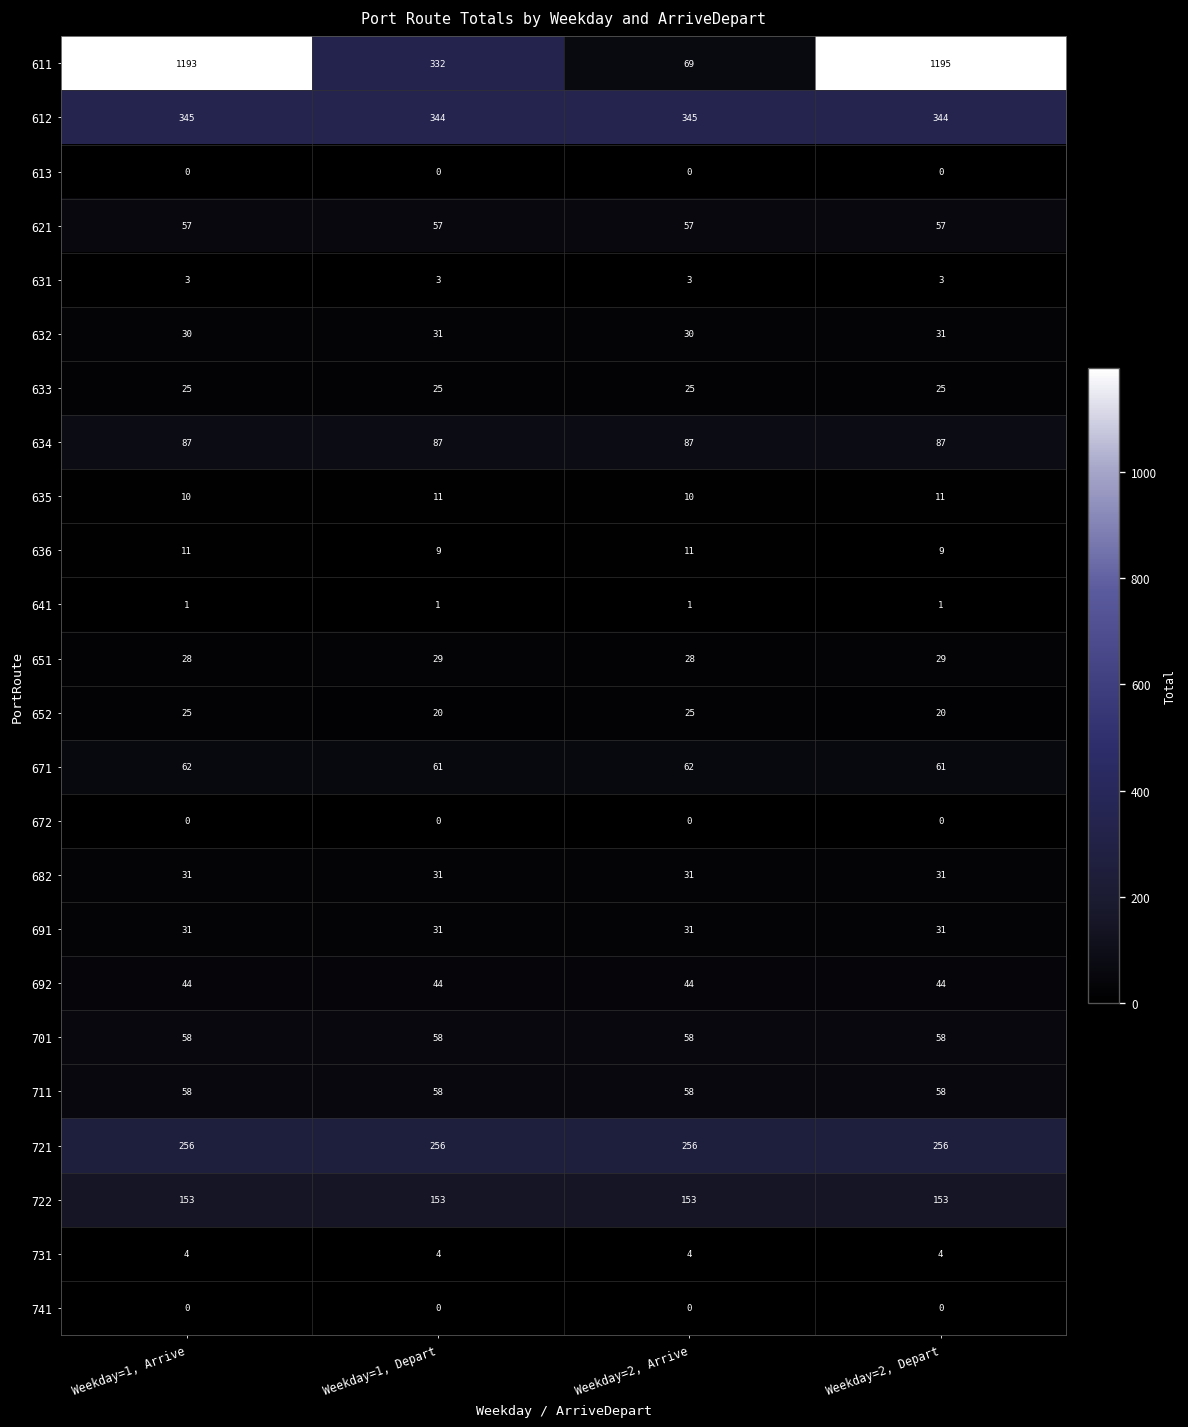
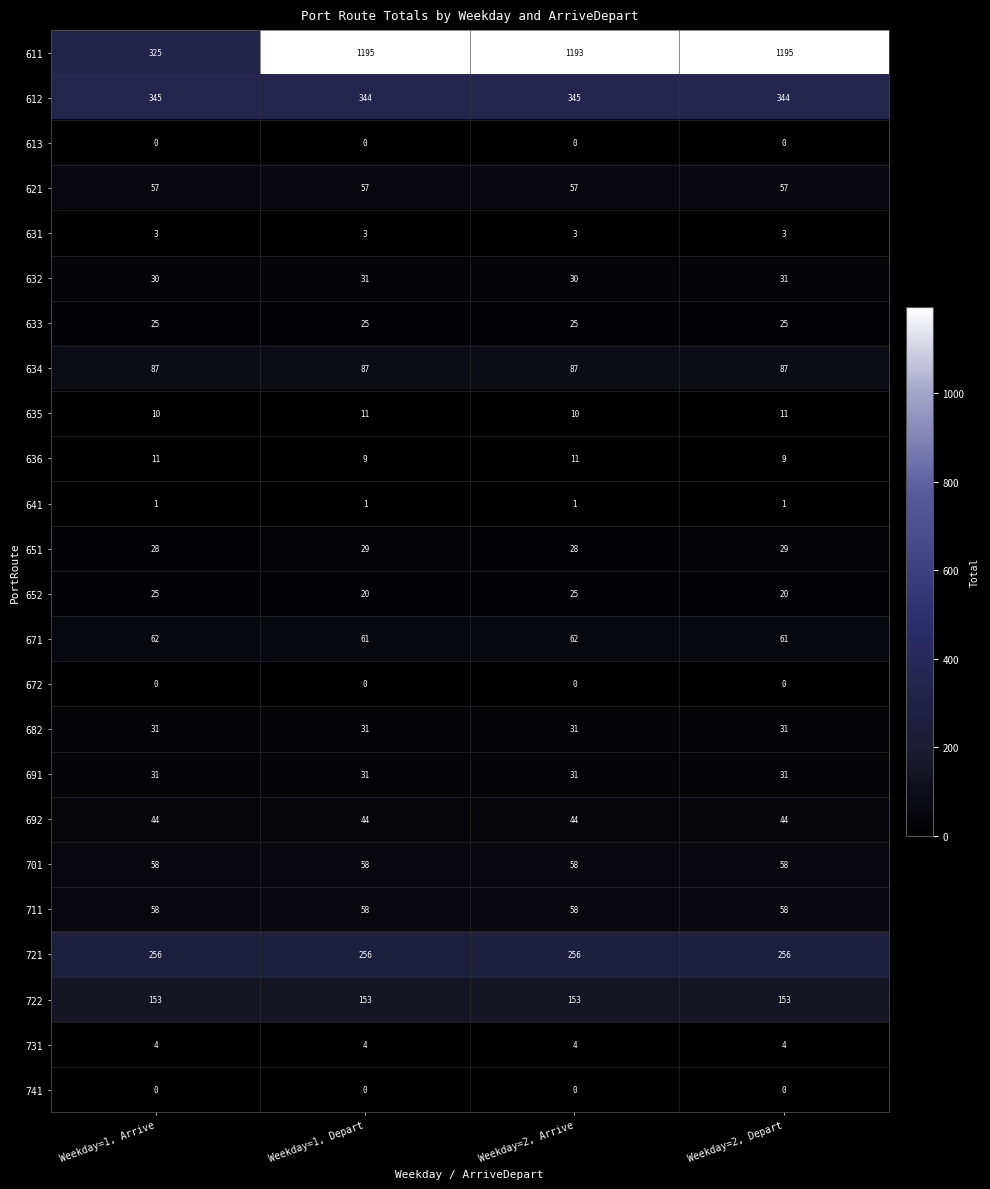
  {
    "611": {
-     "Weekday=1, Arrive": 1193,
-     "Weekday=1, Depart": 332,
-     "Weekday=2, Arrive": 69,
+     "Weekday=1, Arrive": 325,
+     "Weekday=1, Depart": 1195,
+     "Weekday=2, Arrive": 1193,
      "Weekday=2, Depart": 1195
    },
    "612": {
      "Weekday=1, Arrive": 345,
      "Weekday=1, Depart": 344,
      "Weekday=2, Arrive": 345,
      "Weekday=2, Depart": 344
    },
    "613": {
      "Weekday=1, Arrive": 0,
      "Weekday=1, Depart": 0,
      "Weekday=2, Arrive": 0,
      "Weekday=2, Depart": 0
    },
    "621": {
      "Weekday=1, Arrive": 57,
      "Weekday=1, Depart": 57,
      "Weekday=2, Arrive": 57,
      "Weekday=2, Depart": 57
    },
    "631": {
      "Weekday=1, Arrive": 3,
      "Weekday=1, Depart": 3,
      "Weekday=2, Arrive": 3,
      "Weekday=2, Depart": 3
    },
    "632": {
      "Weekday=1, Arrive": 30,
      "Weekday=1, Depart": 31,
      "Weekday=2, Arrive": 30,
      "Weekday=2, Depart": 31
    },
    "633": {
      "Weekday=1, Arrive": 25,
      "Weekday=1, Depart": 25,
      "Weekday=2, Arrive": 25,
      "Weekday=2, Depart": 25
    },
    "634": {
      "Weekday=1, Arrive": 87,
      "Weekday=1, Depart": 87,
      "Weekday=2, Arrive": 87,
      "Weekday=2, Depart": 87
    },
    "635": {
      "Weekday=1, Arrive": 10,
      "Weekday=1, Depart": 11,
      "Weekday=2, Arrive": 10,
      "Weekday=2, Depart": 11
    },
    "636": {
      "Weekday=1, Arrive": 11,
      "Weekday=1, Depart": 9,
      "Weekday=2, Arrive": 11,
      "Weekday=2, Depart": 9
    },
    "641": {
      "Weekday=1, Arrive": 1,
      "Weekday=1, Depart": 1,
      "Weekday=2, Arrive": 1,
      "Weekday=2, Depart": 1
    },
    "651": {
      "Weekday=1, Arrive": 28,
      "Weekday=1, Depart": 29,
      "Weekday=2, Arrive": 28,
      "Weekday=2, Depart": 29
    },
    "652": {
      "Weekday=1, Arrive": 25,
      "Weekday=1, Depart": 20,
      "Weekday=2, Arrive": 25,
      "Weekday=2, Depart": 20
    },
    "671": {
      "Weekday=1, Arrive": 62,
      "Weekday=1, Depart": 61,
      "Weekday=2, Arrive": 62,
      "Weekday=2, Depart": 61
    },
    "672": {
      "Weekday=1, Arrive": 0,
      "Weekday=1, Depart": 0,
      "Weekday=2, Arrive": 0,
      "Weekday=2, Depart": 0
    },
    "682": {
      "Weekday=1, Arrive": 31,
      "Weekday=1, Depart": 31,
      "Weekday=2, Arrive": 31,
      "Weekday=2, Depart": 31
    },
    "691": {
      "Weekday=1, Arrive": 31,
      "Weekday=1, Depart": 31,
      "Weekday=2, Arrive": 31,
      "Weekday=2, Depart": 31
    },
    "692": {
      "Weekday=1, Arrive": 44,
      "Weekday=1, Depart": 44,
      "Weekday=2, Arrive": 44,
      "Weekday=2, Depart": 44
    },
    "701": {
      "Weekday=1, Arrive": 58,
      "Weekday=1, Depart": 58,
      "Weekday=2, Arrive": 58,
      "Weekday=2, Depart": 58
    },
    "711": {
      "Weekday=1, Arrive": 58,
      "Weekday=1, Depart": 58,
      "Weekday=2, Arrive": 58,
      "Weekday=2, Depart": 58
    },
    "721": {
      "Weekday=1, Arrive": 256,
      "Weekday=1, Depart": 256,
      "Weekday=2, Arrive": 256,
      "Weekday=2, Depart": 256
    },
    "722": {
      "Weekday=1, Arrive": 153,
      "Weekday=1, Depart": 153,
      "Weekday=2, Arrive": 153,
      "Weekday=2, Depart": 153
    },
    "731": {
      "Weekday=1, Arrive": 4,
      "Weekday=1, Depart": 4,
      "Weekday=2, Arrive": 4,
      "Weekday=2, Depart": 4
    },
    "741": {
      "Weekday=1, Arrive": 0,
      "Weekday=1, Depart": 0,
      "Weekday=2, Arrive": 0,
      "Weekday=2, Depart": 0
    }
  }
